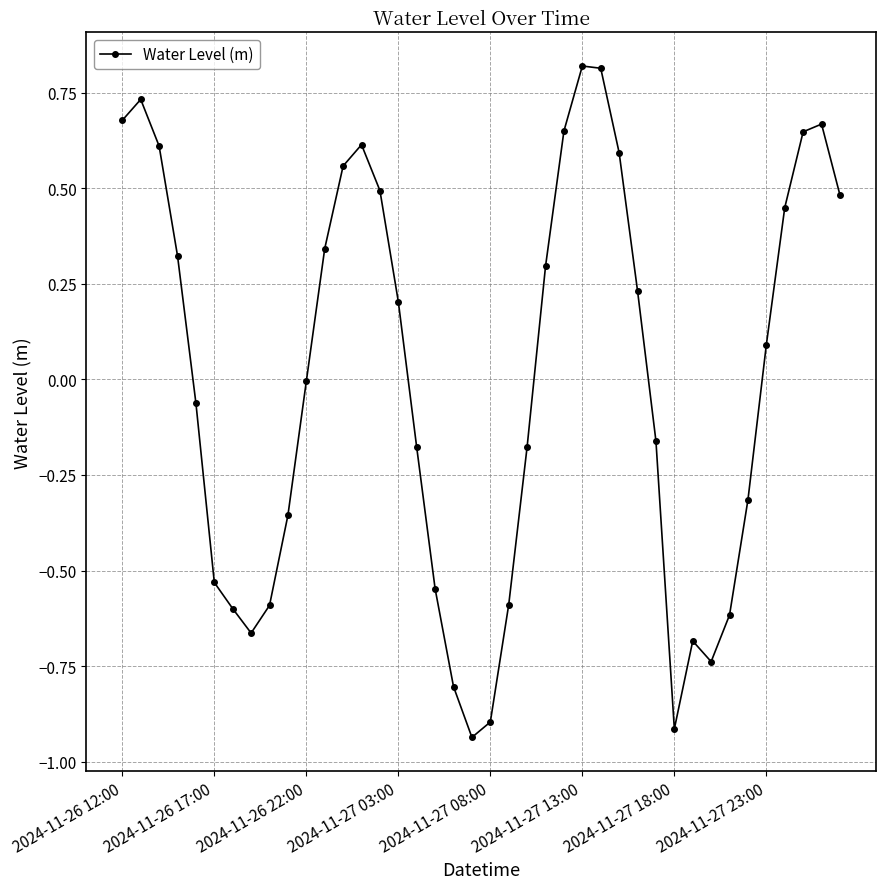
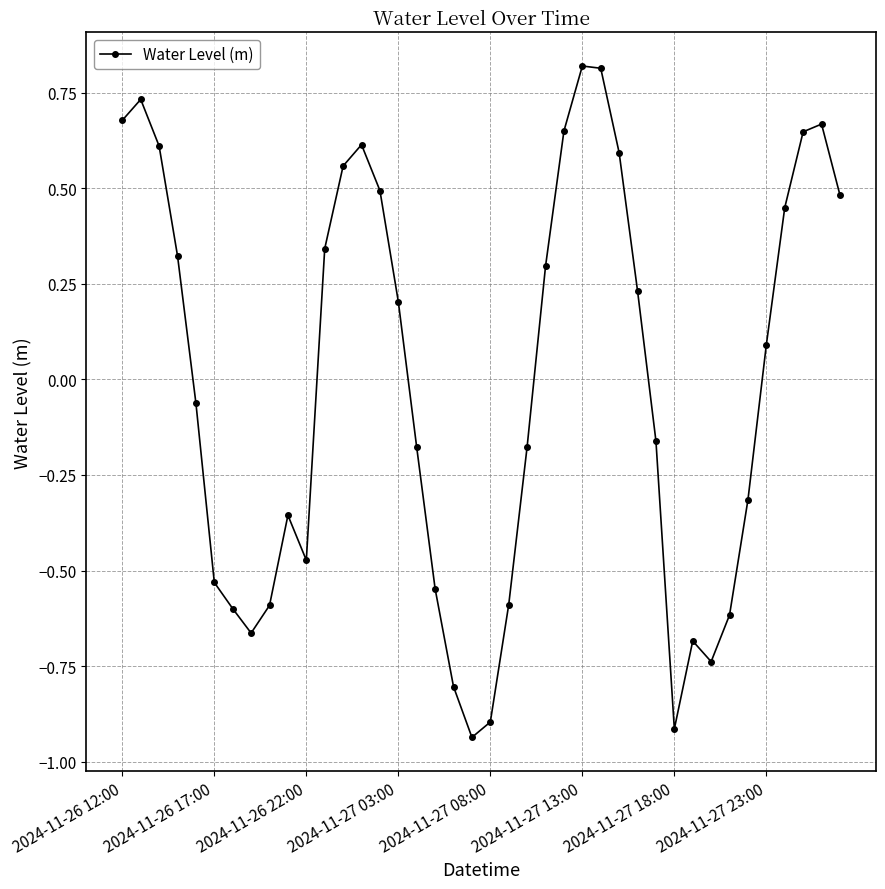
  {
    "2024-11-26 12:00": 0.68,
    "2024-11-26 17:00": -0.53,
-   "2024-11-26 22:00": 0.00,
+   "2024-11-26 22:00": -0.47,
    "2024-11-27 03:00": 0.20,
    "2024-11-27 08:00": -0.90,
    "2024-11-27 13:00": 0.82,
    "2024-11-27 18:00": -0.91,
    "2024-11-27 23:00": 0.09
  }
